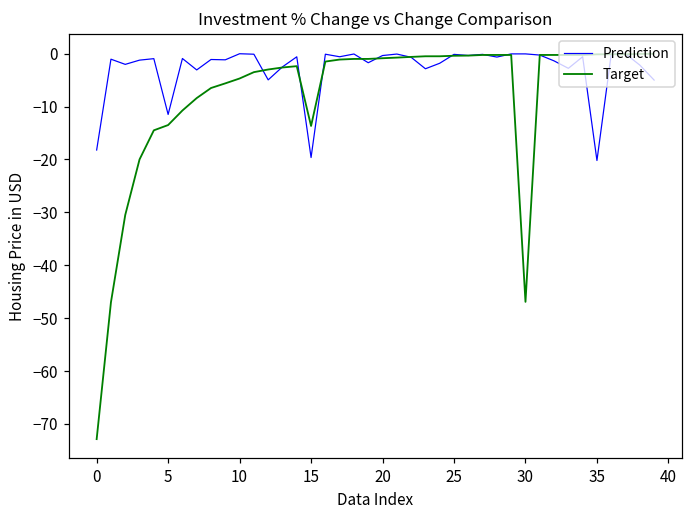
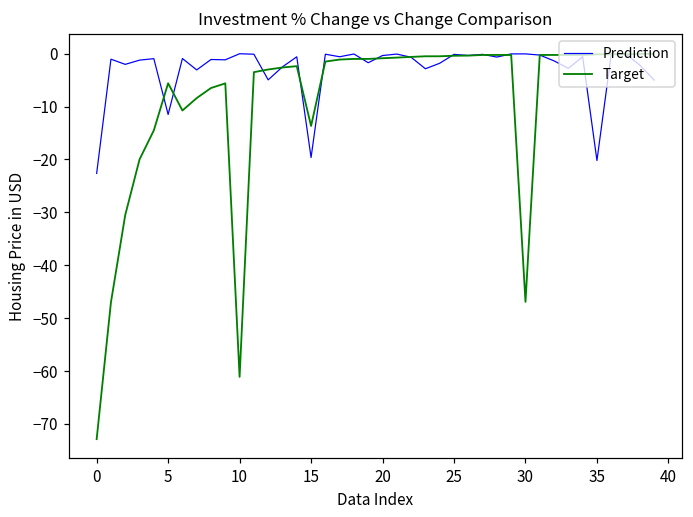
  {
    "Prediction": {
-     "0": -18,
+     "0": -23,
      "5": -12,
      "10": 0,
      "15": -20,
      "30": 0,
      "35": -20
    },
    "Target": {
      "0": -73,
-     "5": -14,
-     "10": -5,
+     "5": -6,
+     "10": -61,
      "15": -14,
      "30": -47
    }
  }
